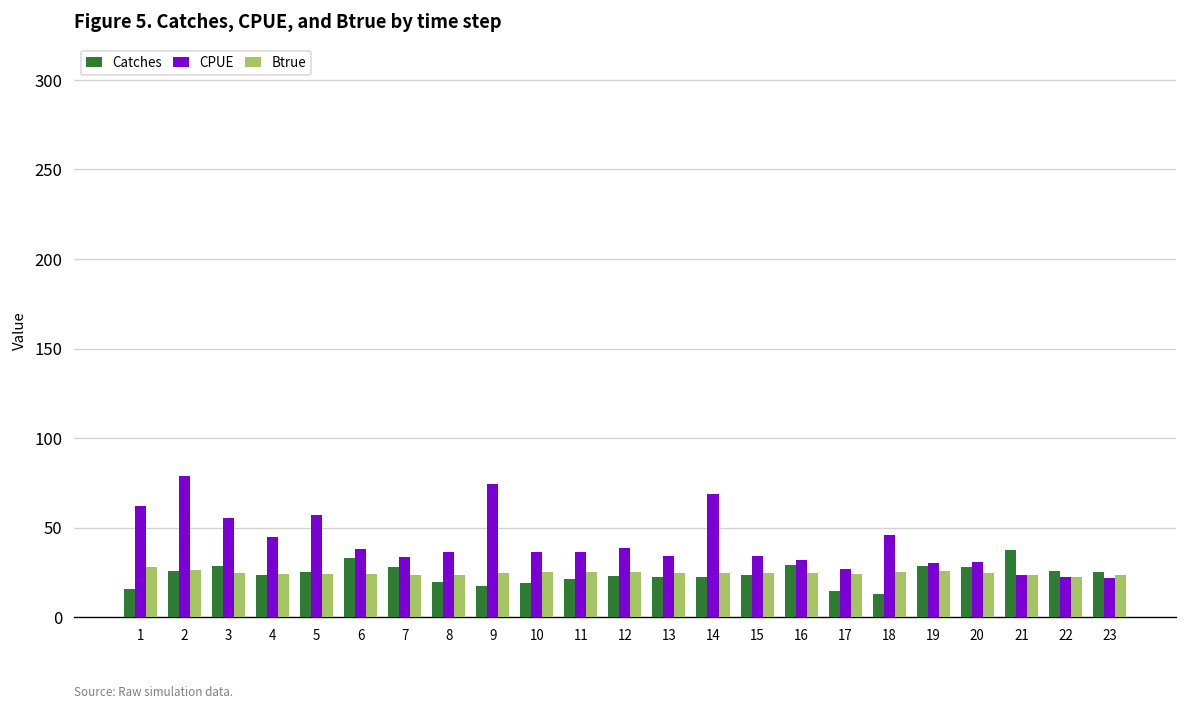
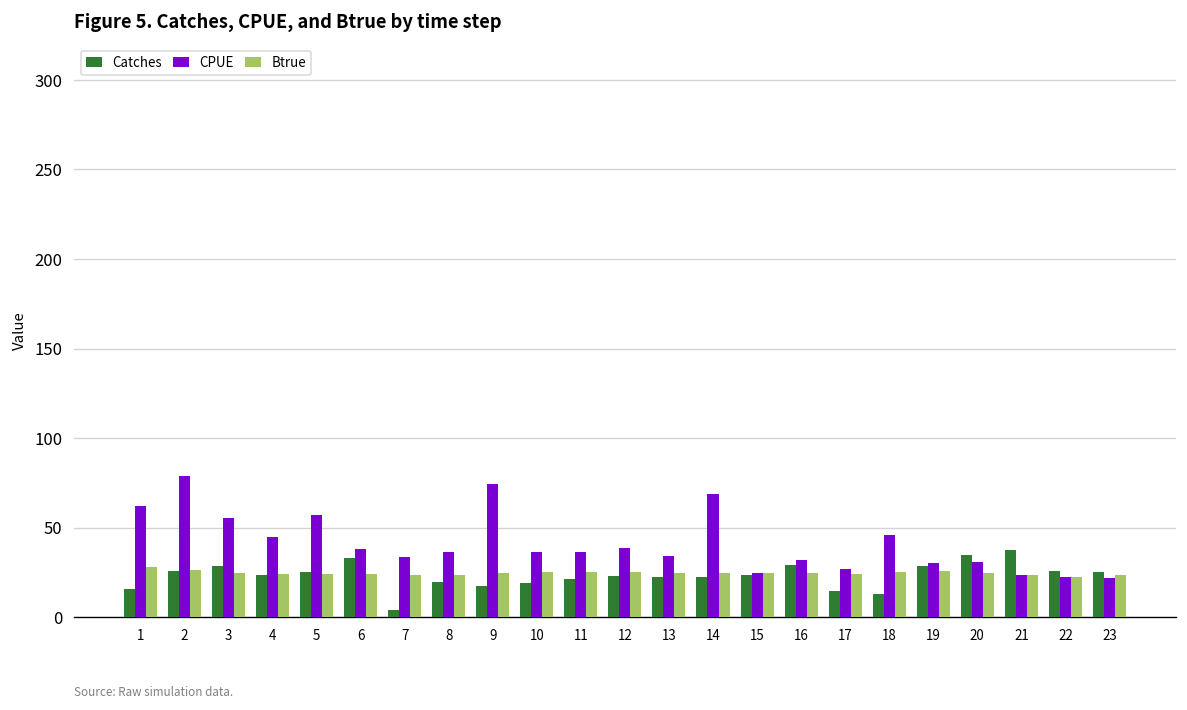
  {
    "Catches": {
      "1": 16,
      "2": 26,
      "3": 29,
      "4": 24,
      "5": 25,
      "6": 33,
-     "7": 28,
+     "7": 4,
      "8": 20,
      "9": 18,
      "10": 19,
      "11": 22,
      "12": 23,
      "13": 23,
      "14": 23,
      "15": 24,
      "16": 29,
      "17": 14,
      "18": 13,
      "19": 28,
-     "20": 28,
+     "20": 35,
      "21": 38,
      "22": 26,
      "23": 25
    },
    "CPUE": {
      "1": 62,
      "2": 79,
      "3": 56,
      "4": 45,
      "5": 57,
      "6": 38,
      "7": 34,
      "8": 36,
      "9": 74,
      "10": 37,
      "11": 36,
      "12": 39,
      "13": 34,
      "14": 69,
-     "15": 34,
+     "15": 25,
      "16": 32,
      "17": 27,
      "18": 46,
      "19": 30,
      "20": 31,
      "21": 23,
      "22": 22,
      "23": 22
    },
    "Btrue": {
      "1": 28,
      "2": 26,
      "3": 25,
      "4": 24,
      "5": 24,
      "6": 24,
      "7": 23,
      "8": 24,
      "9": 25,
      "10": 25,
      "11": 25,
      "12": 25,
      "13": 25,
      "14": 25,
      "15": 25,
      "16": 25,
      "17": 24,
      "18": 25,
      "19": 26,
      "20": 25,
      "21": 23,
      "22": 23,
      "23": 23
    }
  }
